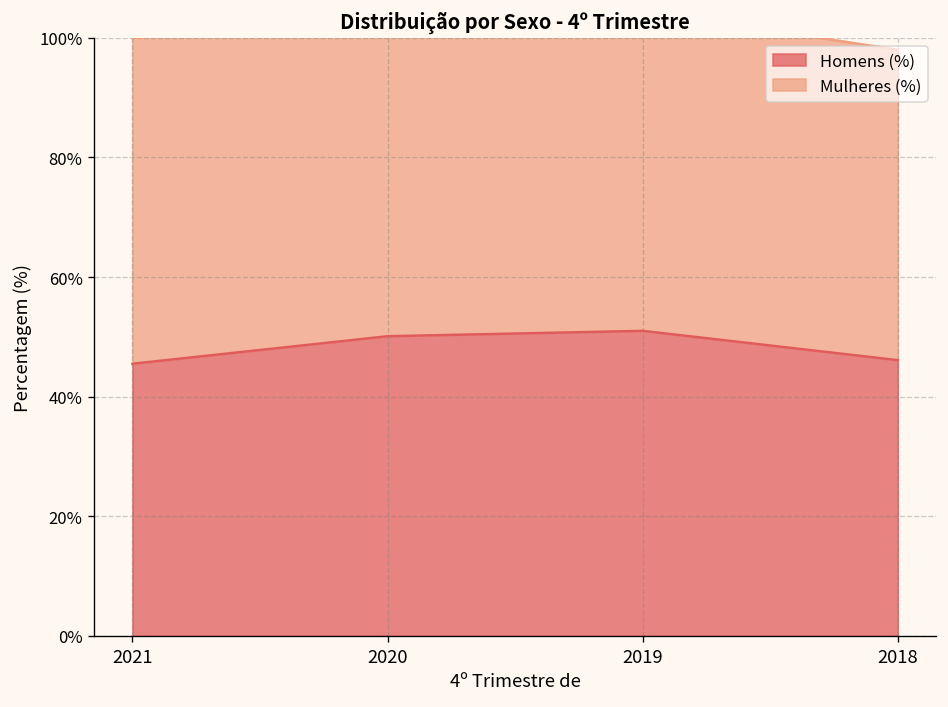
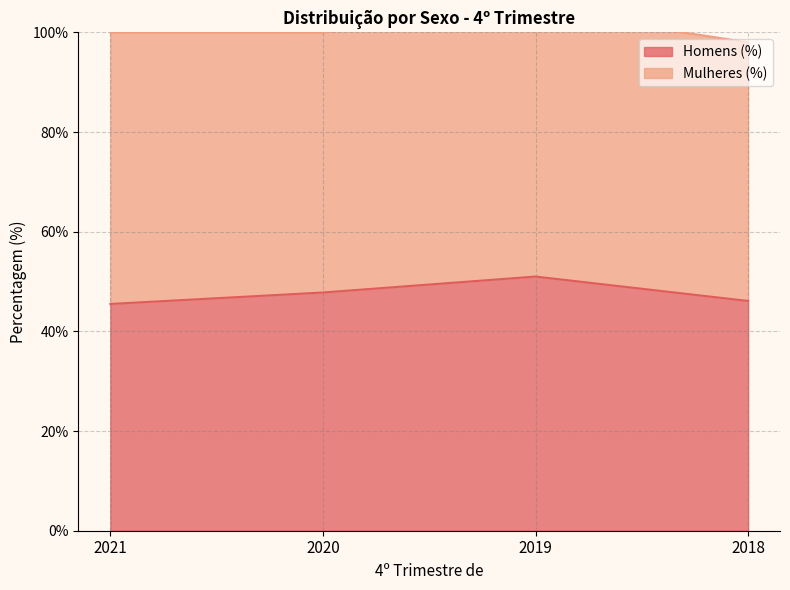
  {
    "Homens (%)": {
      "2021": "46%",
-     "2020": "50%",
+     "2020": "48%",
      "2019": "51%",
      "2018": "46%"
    },
    "Mulheres (%)": {
      "2021": "55%"
    }
  }
